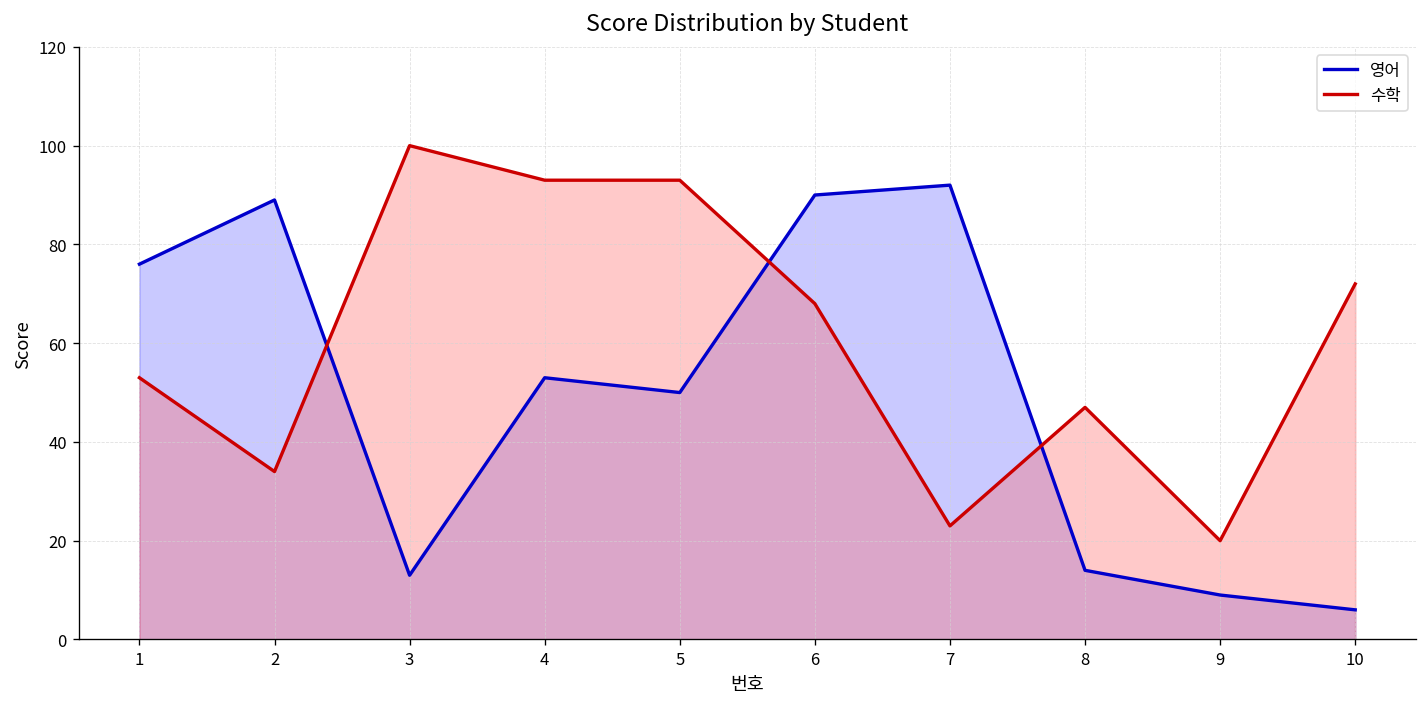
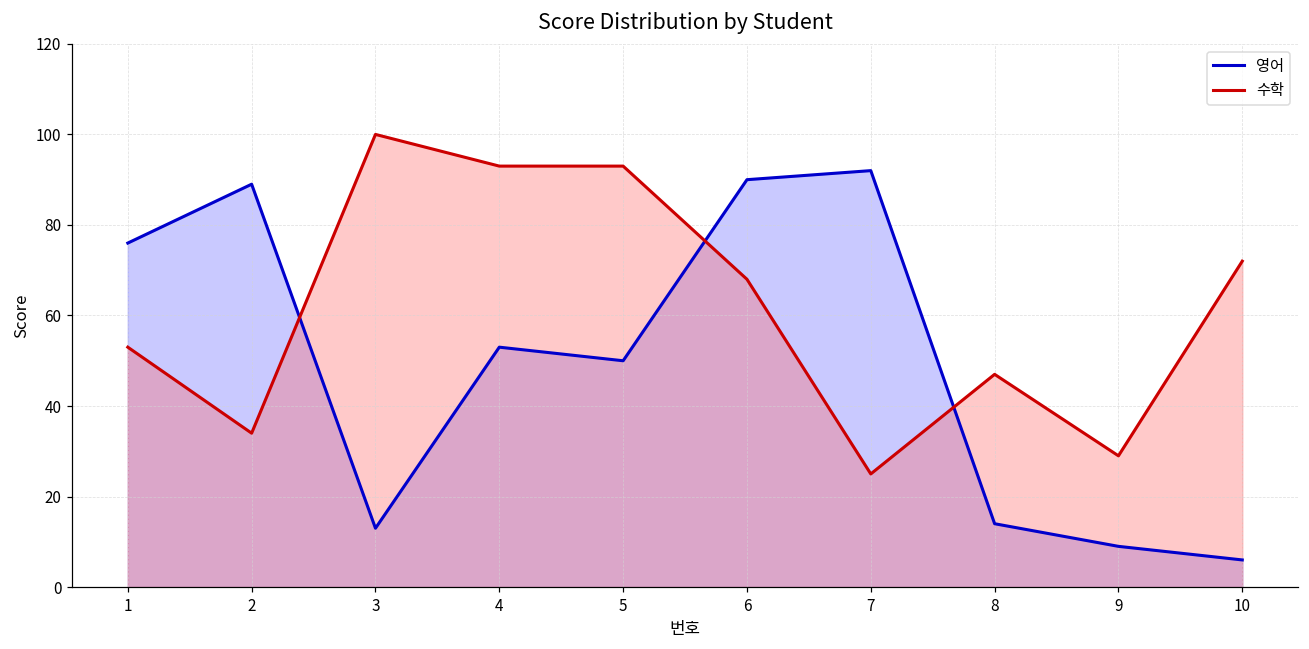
  {
    "영어": {
      "1": 76,
      "2": 89,
      "3": 13,
      "4": 53,
      "5": 50,
      "6": 90,
      "7": 92,
      "8": 14,
      "9": 9,
      "10": 6
    },
    "수학": {
      "1": 53,
      "2": 34,
      "3": 100,
      "4": 93,
      "5": 93,
      "6": 68,
-     "7": 23,
+     "7": 25,
      "8": 47,
-     "9": 20,
+     "9": 29,
      "10": 72
    }
  }
